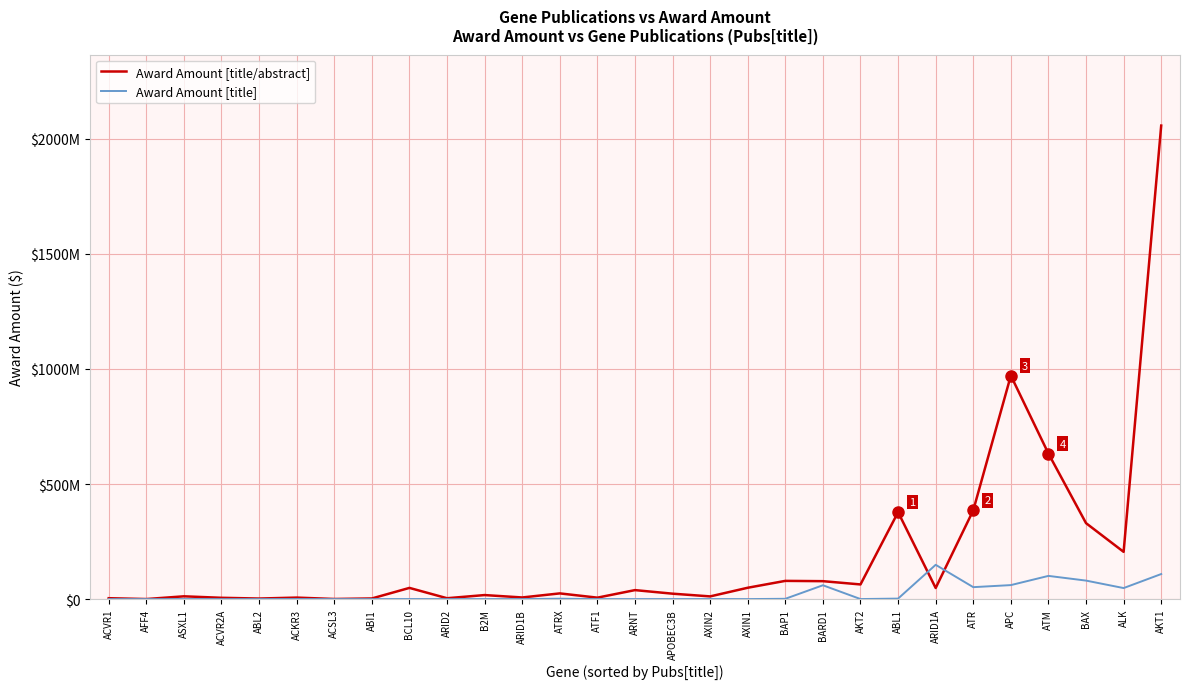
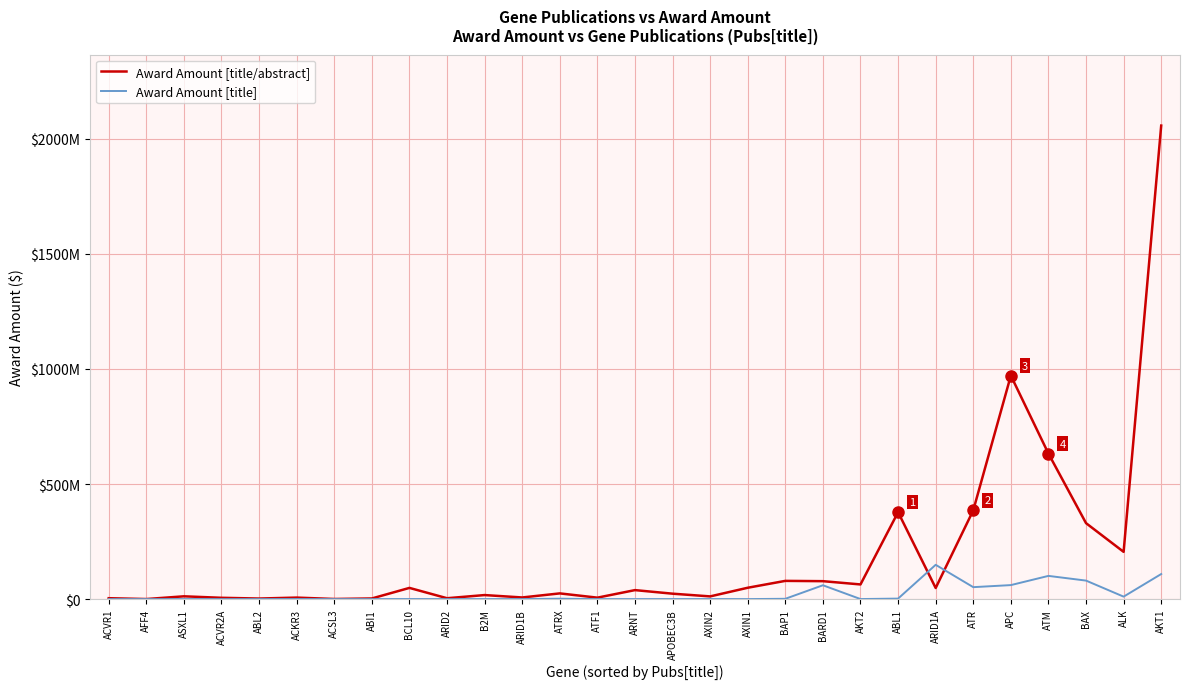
  {
    "Award Amount [title]": {
      "ASXL1": "$0",
      "BCL10": "$0",
      "B2M": "$0",
      "ATRX": "$0",
      "ARNT": "$0",
      "APOBEC3B": "$0",
      "AXIN2": "$0",
      "AXIN1": "$0",
      "BAP1": "$0",
      "BARD1": "$60000000",
      "AKT2": "$0",
      "ABL1": "$0",
      "ARID1A": "$150000000",
      "ATR": "$50000000",
      "APC": "$60000000",
      "ATM": "$100000000",
      "BAX": "$80000000",
-     "ALK": "$50000000",
+     "ALK": "$10000000",
      "AKT1": "$110000000"
    }
  }
